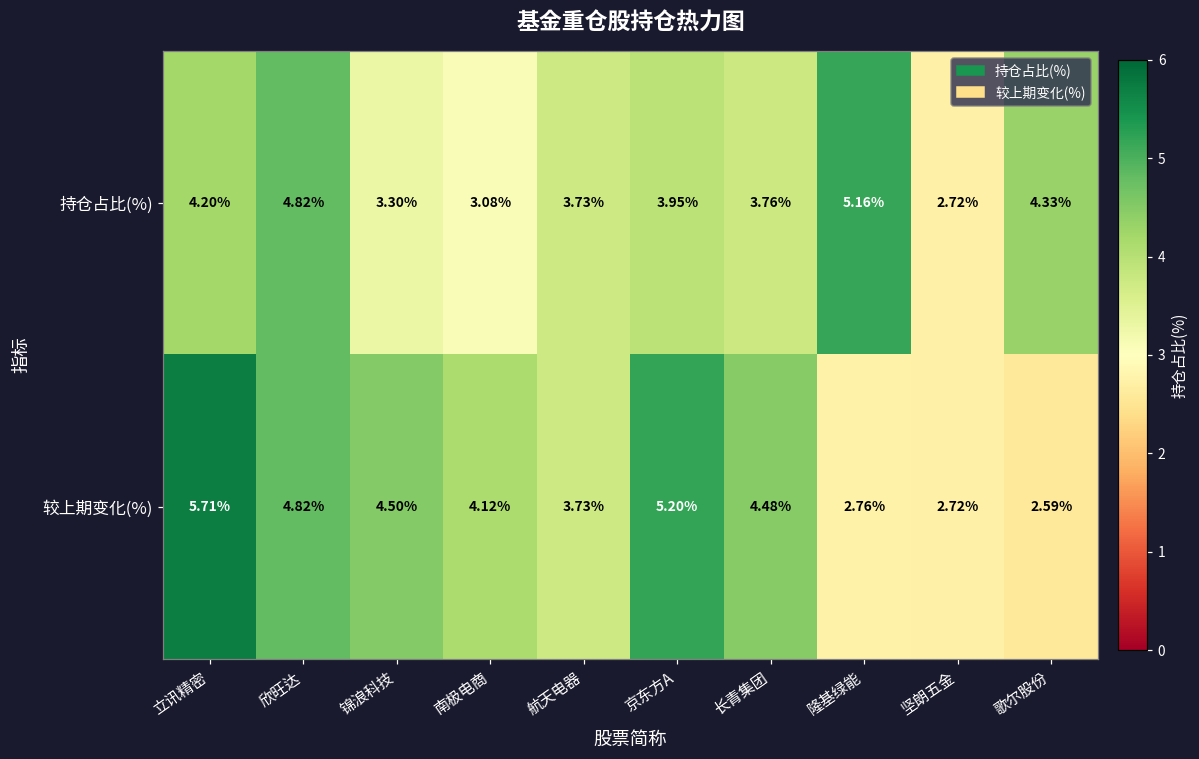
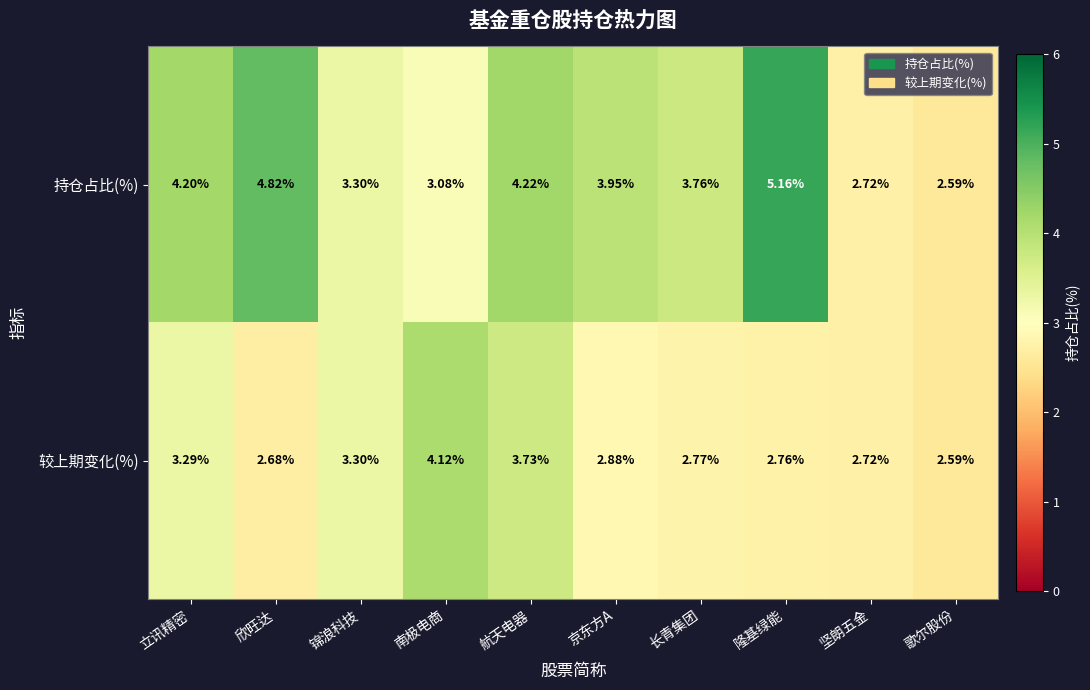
  {
    "持仓占比(%)": {
      "立讯精密": "4.20%",
      "欣旺达": "4.82%",
      "锦浪科技": "3.30%",
      "南极电商": "3.08%",
-     "航天电器": "3.73%",
+     "航天电器": "4.22%",
      "京东方A": "3.95%",
      "长青集团": "3.76%",
      "隆基绿能": "5.16%",
      "坚朗五金": "2.72%",
-     "歌尔股份": "4.33%"
+     "歌尔股份": "2.59%"
    },
    "较上期变化(%)": {
-     "立讯精密": "5.71%",
-     "欣旺达": "4.82%",
-     "锦浪科技": "4.50%",
+     "立讯精密": "3.29%",
+     "欣旺达": "2.68%",
+     "锦浪科技": "3.30%",
      "南极电商": "4.12%",
      "航天电器": "3.73%",
-     "京东方A": "5.20%",
-     "长青集团": "4.48%",
+     "京东方A": "2.88%",
+     "长青集团": "2.77%",
      "隆基绿能": "2.76%",
      "坚朗五金": "2.72%",
      "歌尔股份": "2.59%"
    }
  }
